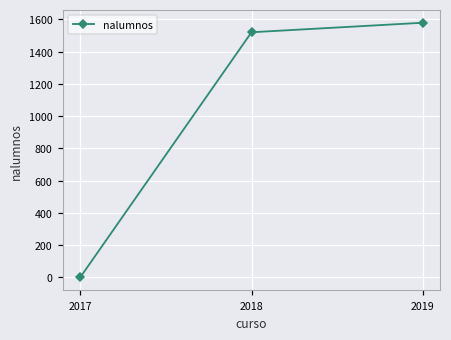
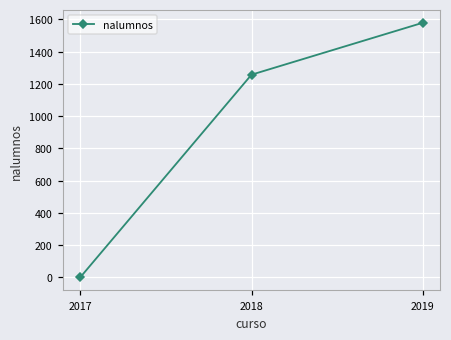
  {
    "2017": 0,
-   "2018": 1520,
+   "2018": 1260,
    "2019": 1580
  }
